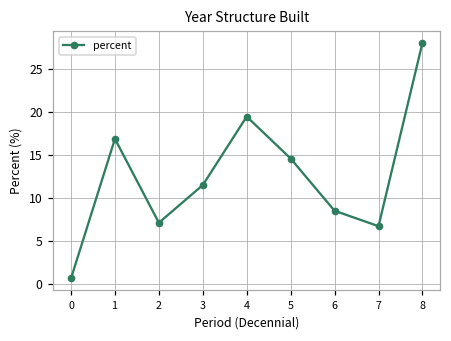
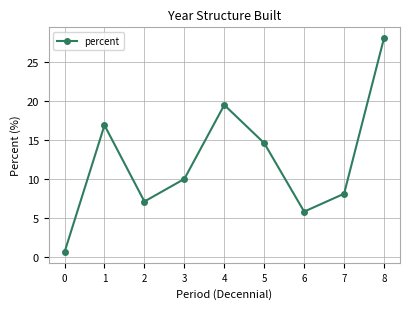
  {
    "0": 1,
    "1": 17,
    "2": 7,
-   "3": 12,
+   "3": 10,
    "4": 20,
    "5": 15,
-   "6": 9,
-   "7": 7,
+   "6": 6,
+   "7": 8,
    "8": 28
  }
